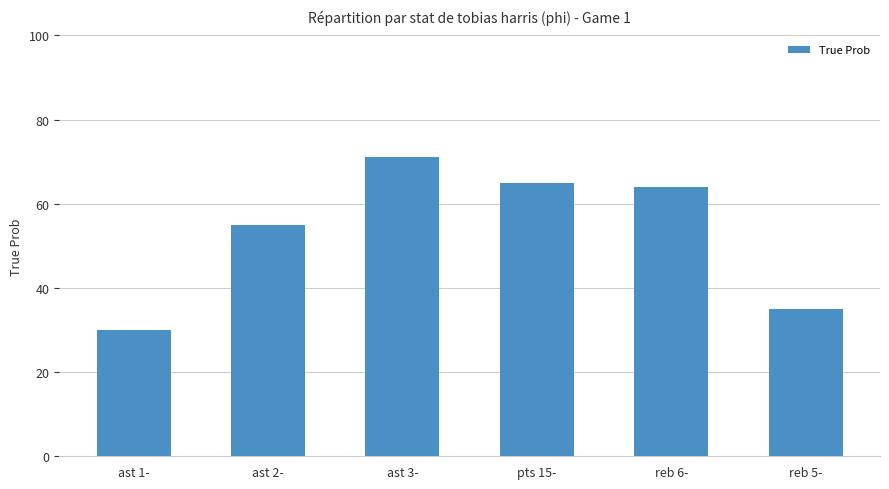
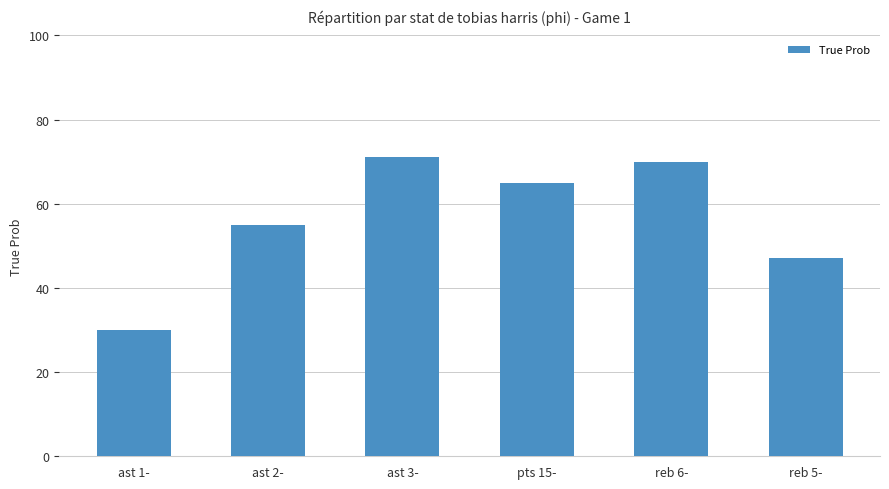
  {
    "ast 1-": 30,
    "ast 2-": 55,
    "ast 3-": 71,
    "pts 15-": 65,
-   "reb 6-": 64,
-   "reb 5-": 35
+   "reb 6-": 70,
+   "reb 5-": 47
  }
